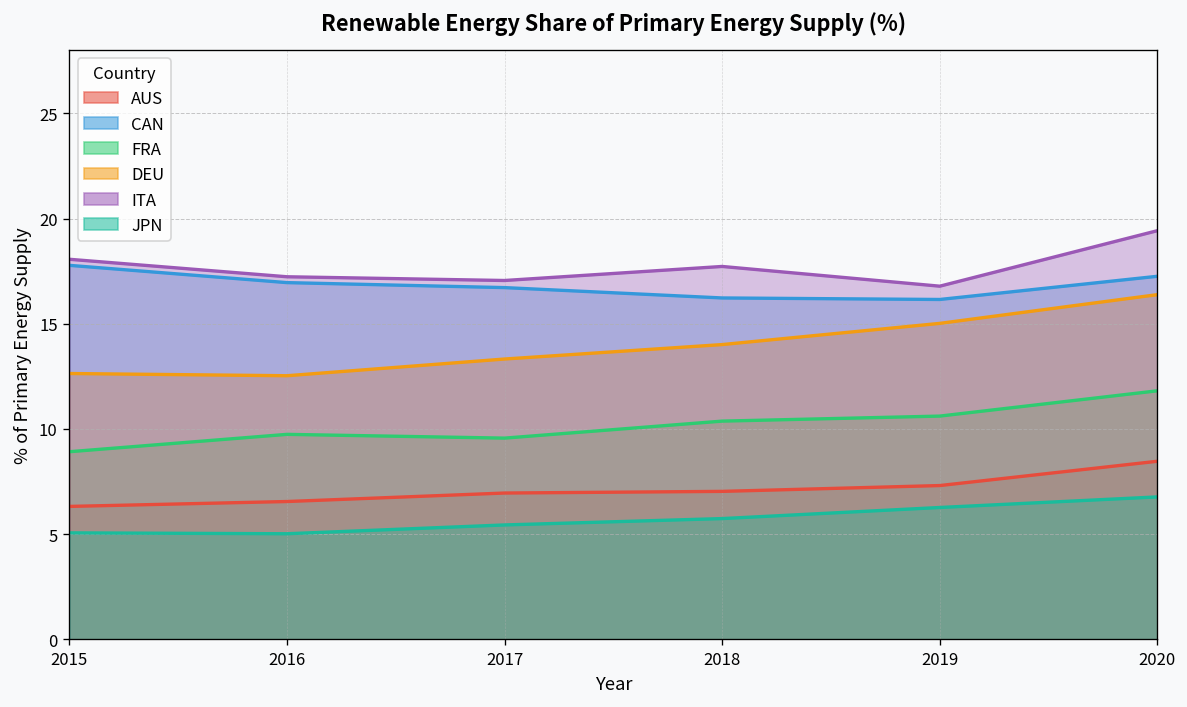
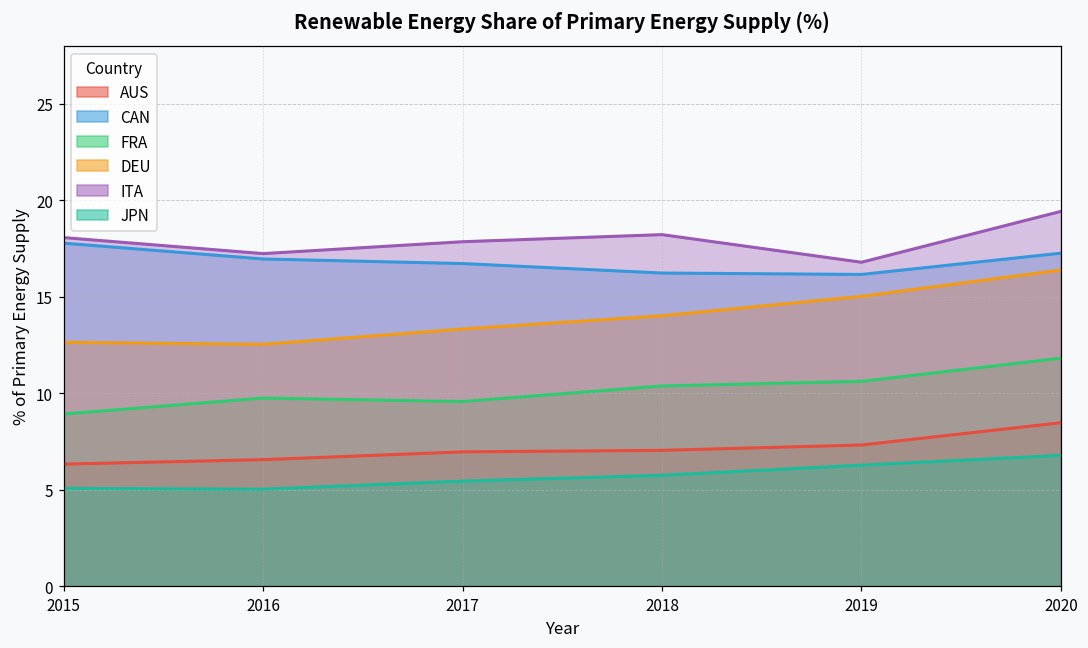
  {
    "ITA": {
      "2015": 18.1,
      "2016": 17.2,
-     "2017": 17.1,
-     "2018": 17.7,
+     "2017": 17.8,
+     "2018": 18.2,
      "2019": 16.8,
      "2020": 19.4
    }
  }
